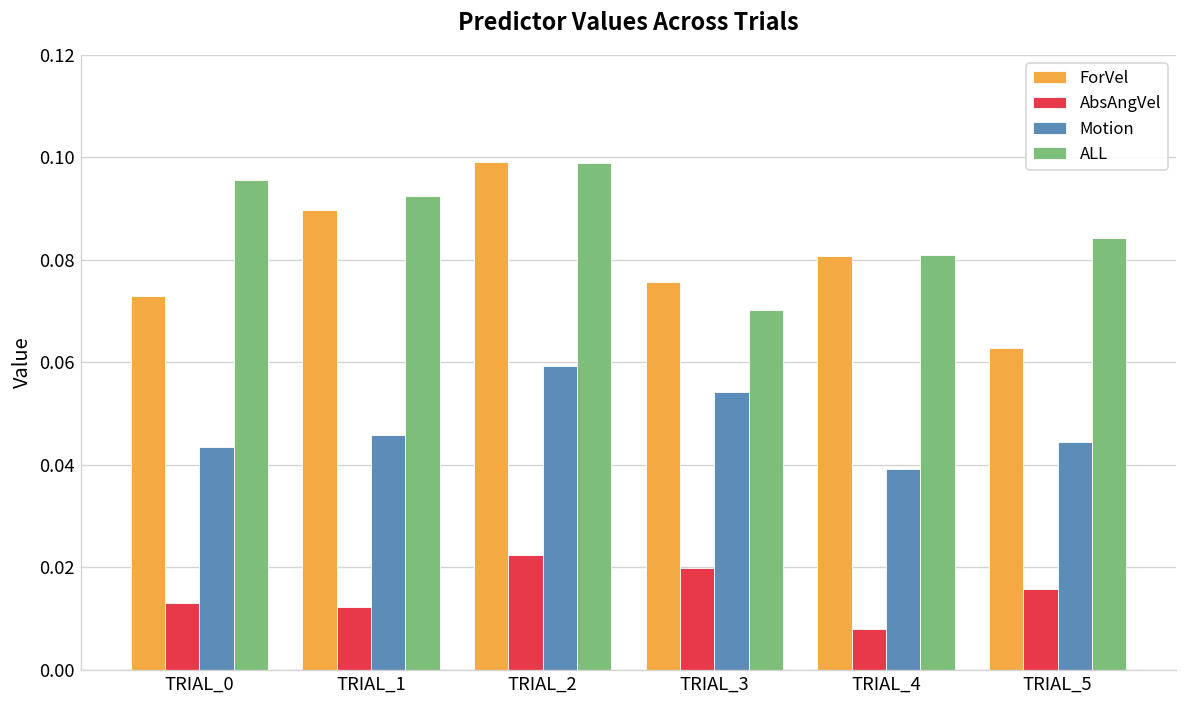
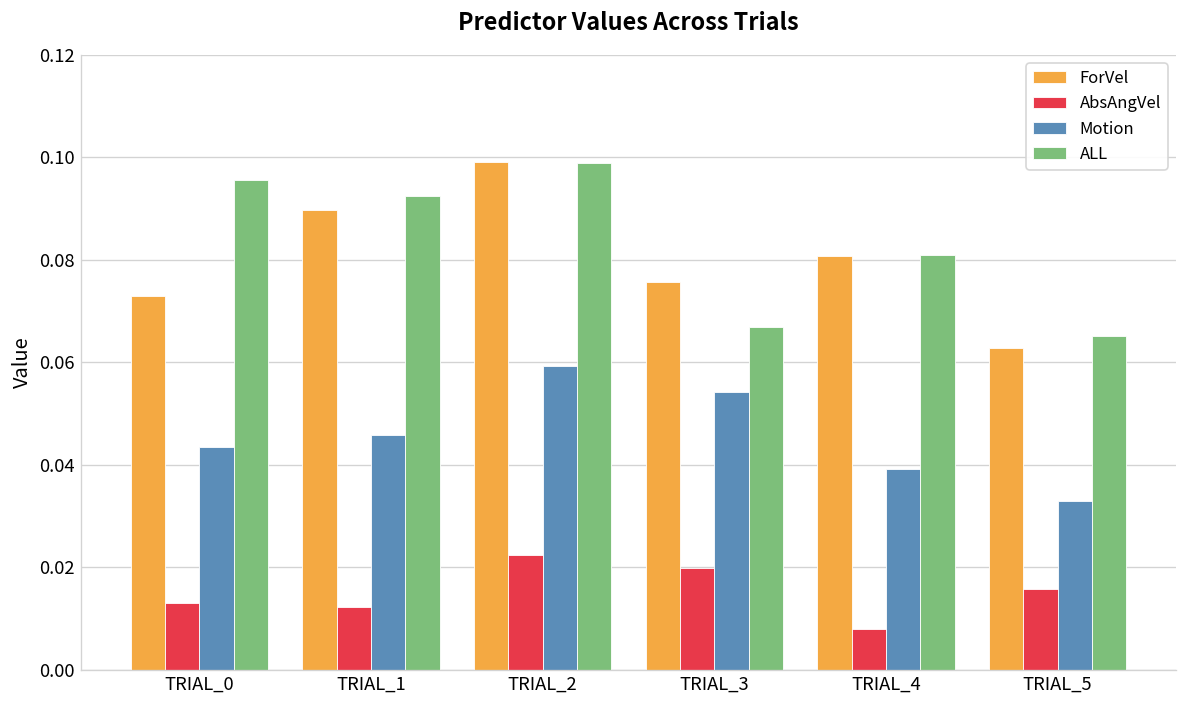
  {
    "ForVel": {
      "TRIAL_0": 0.073,
      "TRIAL_1": 0.090,
      "TRIAL_2": 0.099,
      "TRIAL_3": 0.076,
      "TRIAL_4": 0.081,
      "TRIAL_5": 0.063
    },
    "AbsAngVel": {
      "TRIAL_0": 0.013,
      "TRIAL_1": 0.012,
      "TRIAL_2": 0.022,
      "TRIAL_3": 0.020,
      "TRIAL_4": 0.008,
      "TRIAL_5": 0.016
    },
    "Motion": {
      "TRIAL_0": 0.044,
      "TRIAL_1": 0.046,
      "TRIAL_2": 0.059,
      "TRIAL_3": 0.054,
      "TRIAL_4": 0.039,
-     "TRIAL_5": 0.045
+     "TRIAL_5": 0.033
    },
    "ALL": {
      "TRIAL_0": 0.096,
      "TRIAL_1": 0.092,
      "TRIAL_2": 0.099,
-     "TRIAL_3": 0.070,
+     "TRIAL_3": 0.067,
      "TRIAL_4": 0.081,
-     "TRIAL_5": 0.084
+     "TRIAL_5": 0.065
    }
  }
